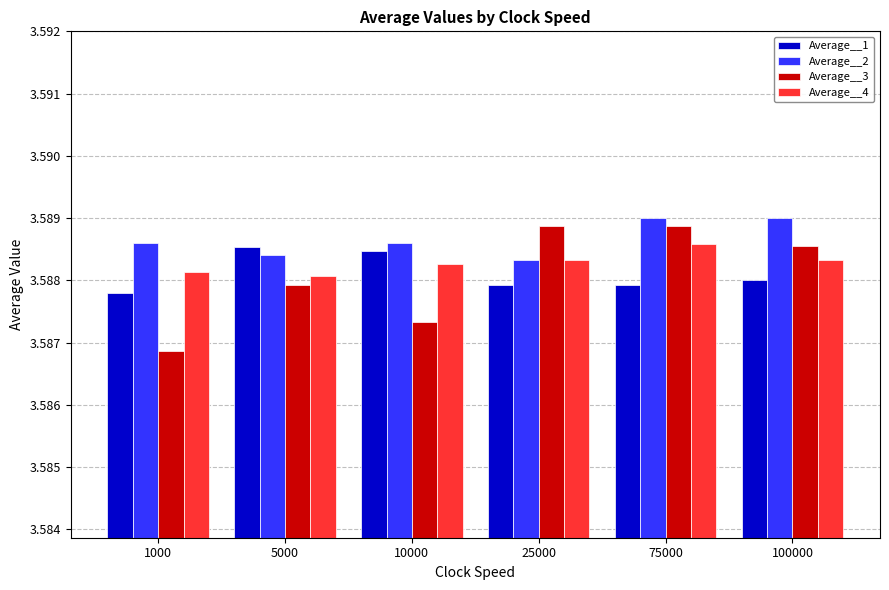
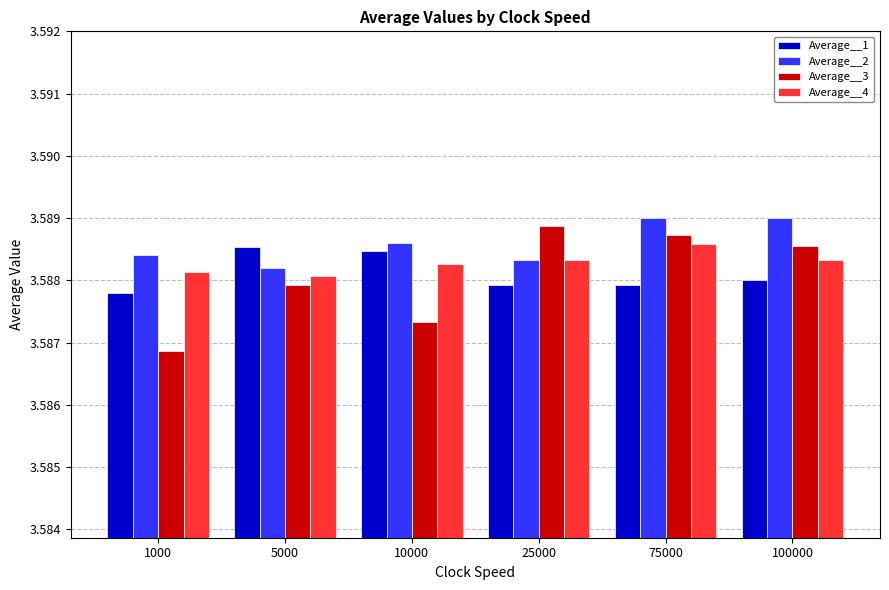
  {
    "Average__1": {
      "1000": 3.5878,
      "5000": 3.5885,
      "10000": 3.5885,
      "25000": 3.5879,
      "75000": 3.5879,
      "100000": 3.5880
    },
    "Average__2": {
-     "1000": 3.5886,
-     "5000": 3.5884,
+     "1000": 3.5884,
+     "5000": 3.5882,
      "10000": 3.5886,
      "25000": 3.5883,
      "75000": 3.5890,
      "100000": 3.5890
    },
    "Average__3": {
      "1000": 3.5869,
      "5000": 3.5879,
      "10000": 3.5873,
      "25000": 3.5889,
-     "75000": 3.5889,
+     "75000": 3.5887,
      "100000": 3.5886
    },
    "Average__4": {
      "1000": 3.5881,
      "5000": 3.5881,
      "10000": 3.5883,
      "25000": 3.5883,
      "75000": 3.5886,
      "100000": 3.5883
    }
  }
